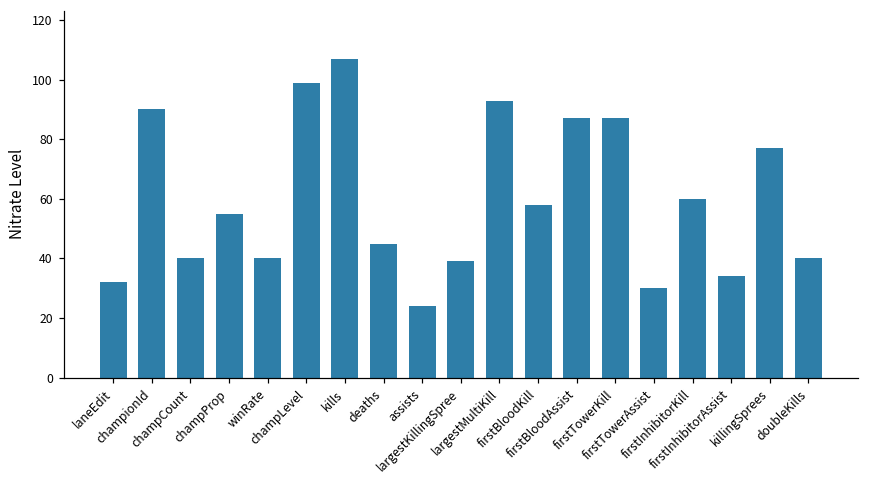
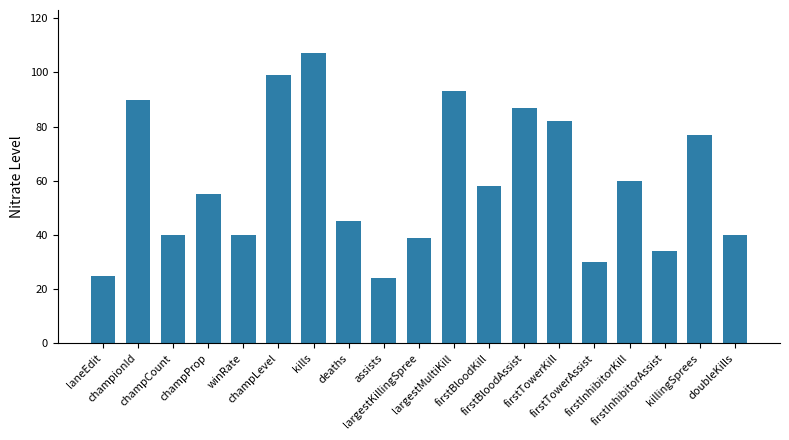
  {
-   "laneEdit": 32,
+   "laneEdit": 25,
    "championId": 90,
    "champCount": 40,
    "champProp": 55,
    "winRate": 40,
    "champLevel": 99,
    "kills": 107,
    "deaths": 45,
    "assists": 24,
    "largestKillingSpree": 39,
    "largestMultiKill": 93,
    "firstBloodKill": 58,
    "firstBloodAssist": 87,
-   "firstTowerKill": 87,
+   "firstTowerKill": 82,
    "firstTowerAssist": 30,
    "firstInhibitorKill": 60,
    "firstInhibitorAssist": 34,
    "killingSprees": 77,
    "doubleKills": 40
  }
